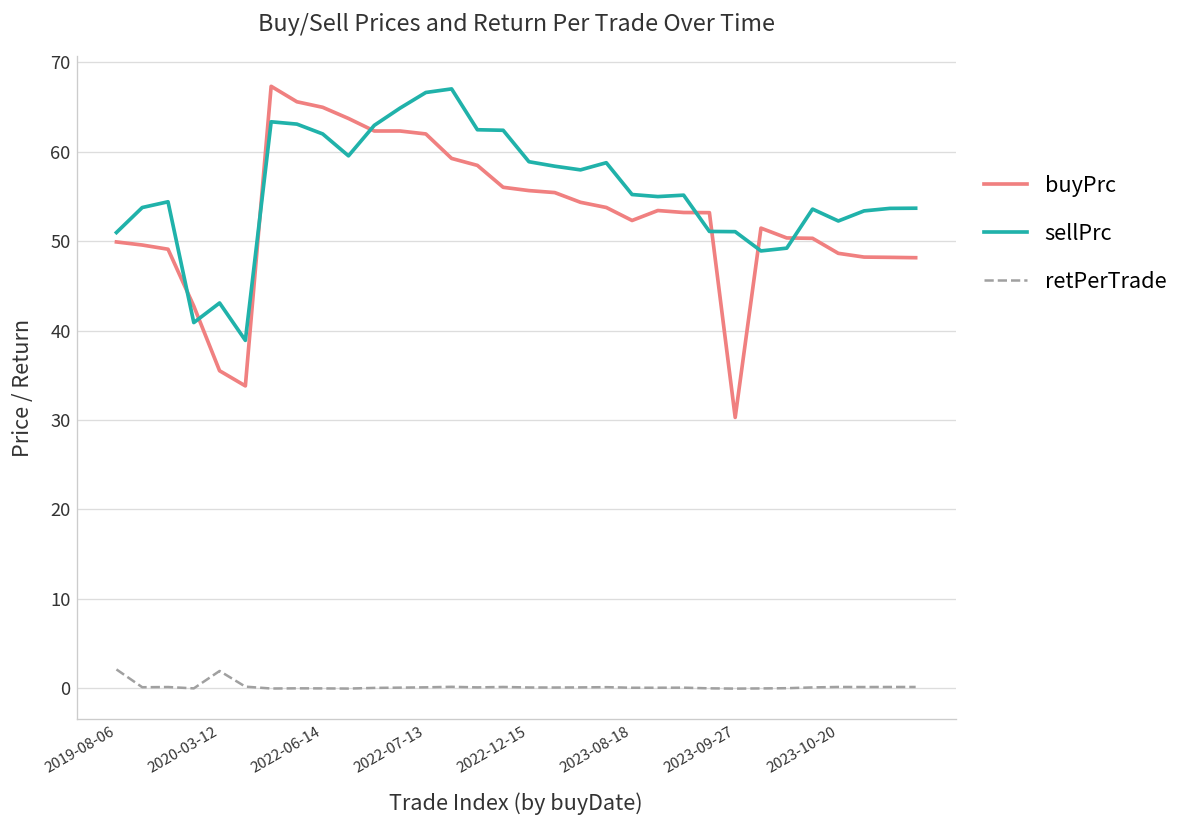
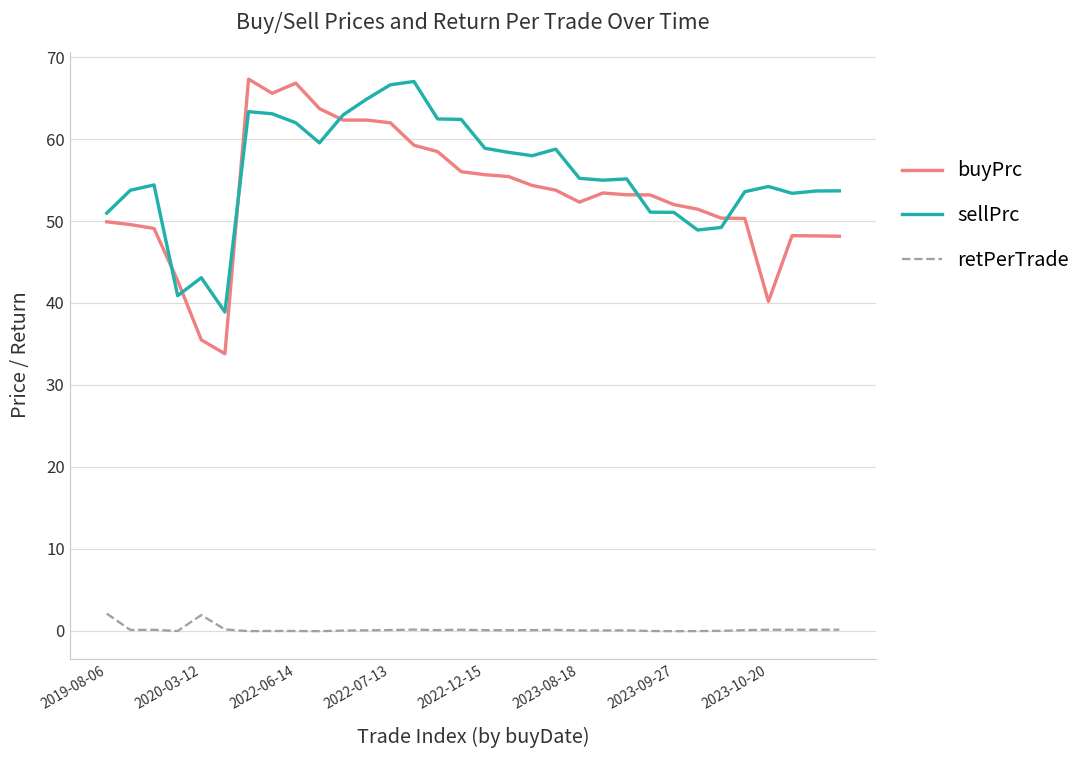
  {
    "buyPrc": {
      "2019-08-06": 50,
      "2020-03-12": 36,
-     "2022-06-14": 65,
+     "2022-06-14": 67,
      "2022-07-13": 62,
      "2022-12-15": 56,
      "2023-08-18": 52,
-     "2023-09-27": 30,
-     "2023-10-20": 49
+     "2023-09-27": 52,
+     "2023-10-20": 40
    },
    "sellPrc": {
      "2019-08-06": 51,
      "2020-03-12": 43,
      "2022-06-14": 62,
      "2022-07-13": 67,
      "2022-12-15": 59,
      "2023-08-18": 55,
      "2023-09-27": 51,
-     "2023-10-20": 52
+     "2023-10-20": 54
    },
    "retPerTrade": {
      "2019-08-06": 2,
      "2020-03-12": 2,
      "2022-06-14": 0,
      "2022-07-13": 0,
      "2022-12-15": 0,
      "2023-08-18": 0,
      "2023-09-27": 0,
      "2023-10-20": 0
    }
  }
